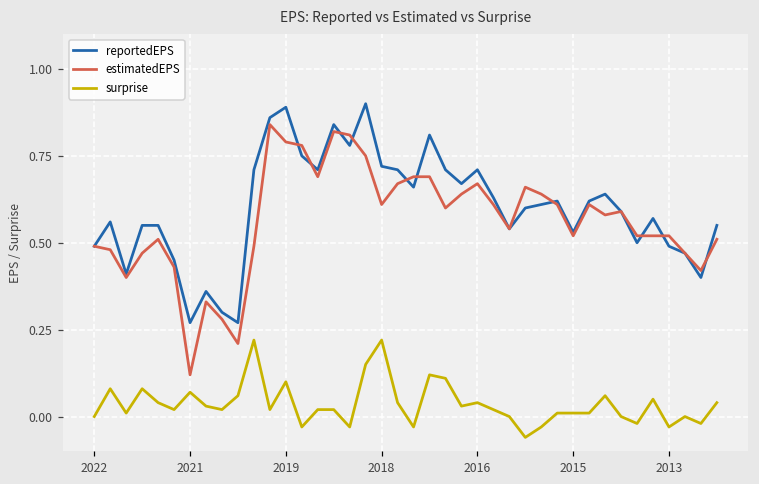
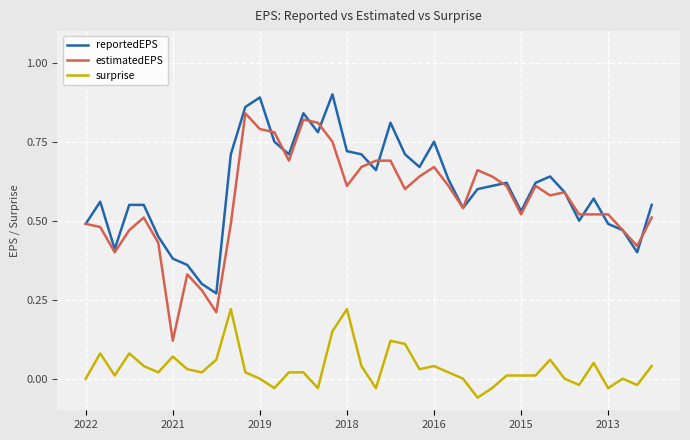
  {
    "reportedEPS": {
-     "2021": 0.27,
+     "2021": 0.38,
      "2019": 0.89,
      "2018": 0.72,
-     "2016": 0.71,
+     "2016": 0.75,
      "2015": 0.53,
      "2013": 0.49
    },
    "estimatedEPS": {
      "2021": 0.12,
      "2019": 0.79,
      "2018": 0.61,
      "2016": 0.67,
      "2015": 0.52,
      "2013": 0.52
    },
    "surprise": {
      "2022": 0.0,
      "2021": 0.07,
-     "2019": 0.1,
+     "2019": 0.0,
      "2018": 0.22,
      "2016": 0.04,
      "2015": 0.01,
      "2013": -0.03
    }
  }
